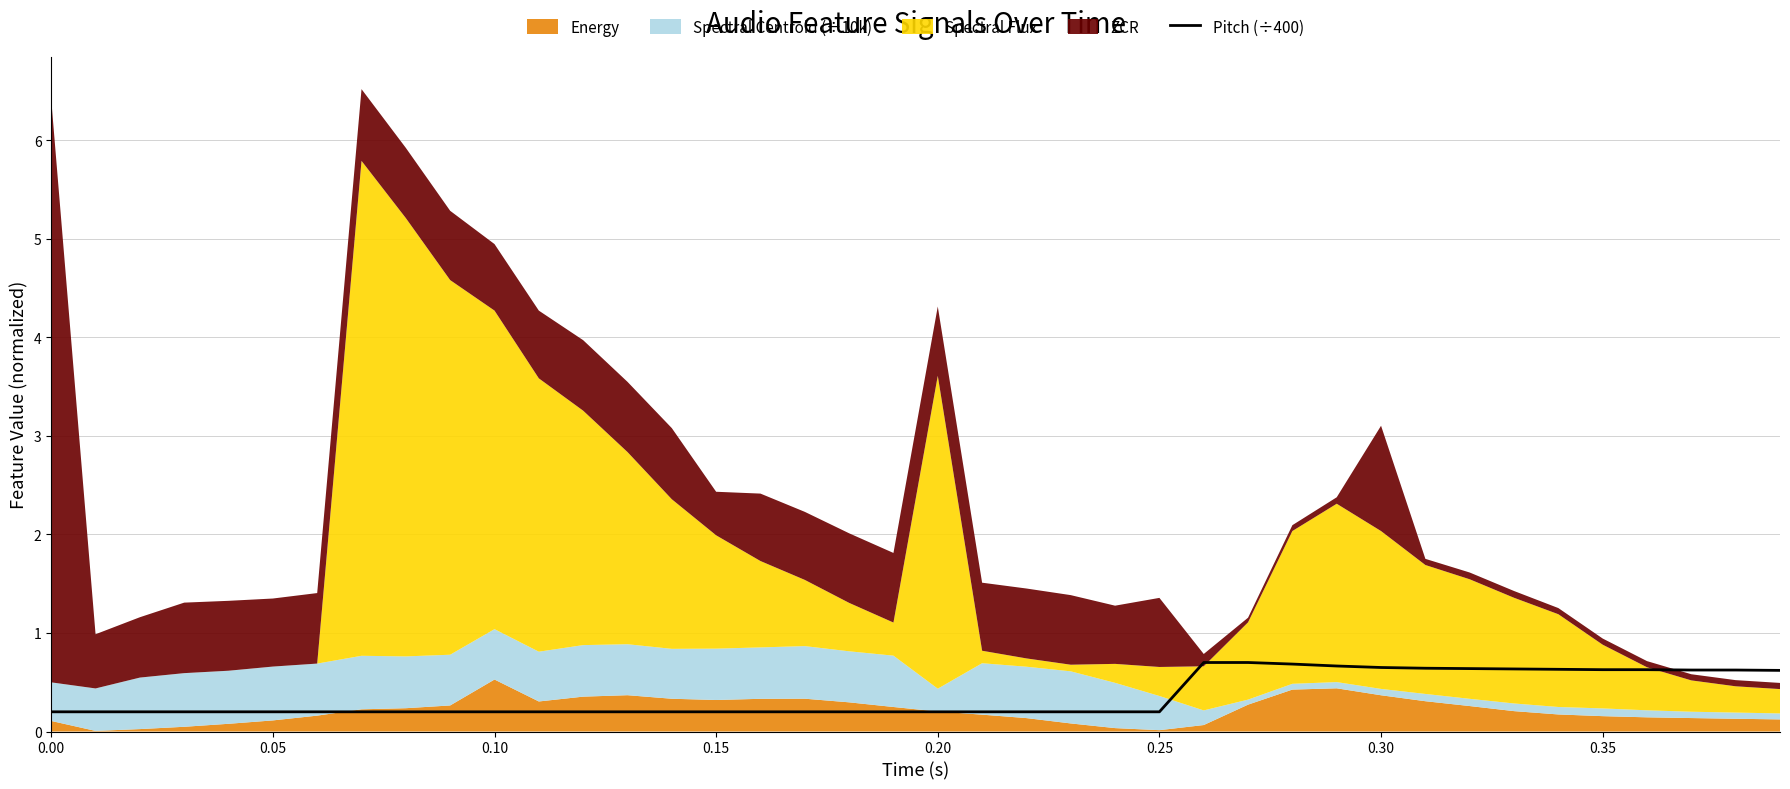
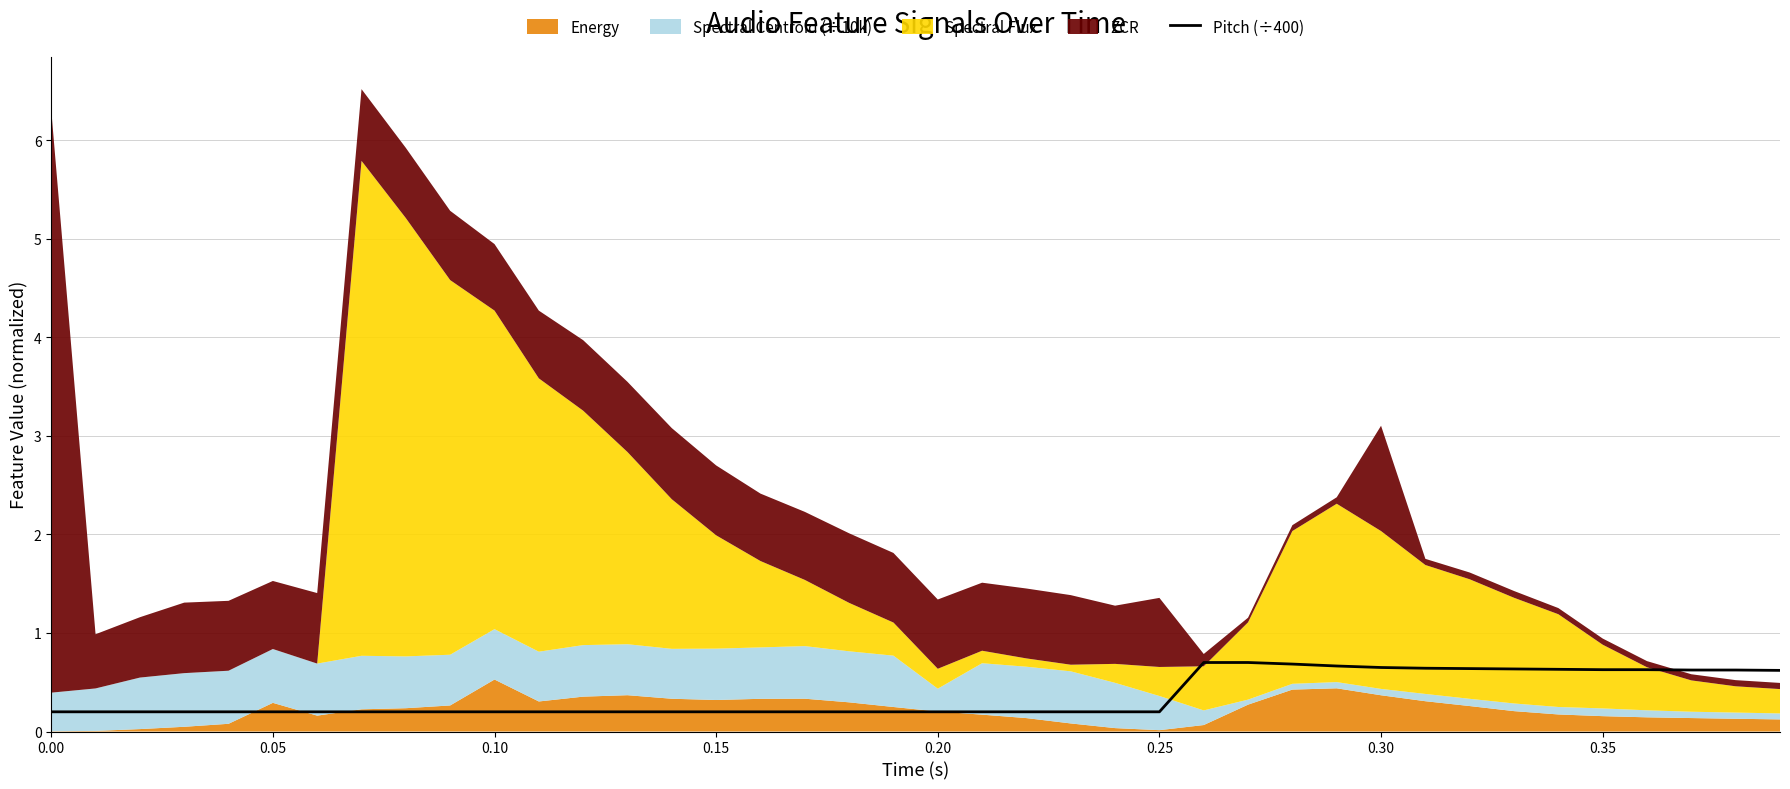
  {
    "Energy": {
-     "0.00": 0.1,
-     "0.05": 0.1,
+     "0.00": 0.0,
+     "0.05": 0.3,
      "0.10": 0.5,
      "0.15": 0.3,
      "0.30": 0.4,
      "0.35": 0.2
    },
    "Pitch (÷400)": {
      "0.00": 0.2,
      "0.05": 0.2,
      "0.10": 0.2,
      "0.15": 0.2,
      "0.25": 0.2,
      "0.30": 0.6,
      "0.35": 0.6
    },
    "Spectral Centroid (÷10k)": {
      "0.10": 0.5,
      "0.15": 0.5,
      "0.20": 0.2,
      "0.25": 0.3,
      "0.30": 0.1,
      "0.35": 0.1
    },
    "Spectral Flux": {
      "0.10": 3.2,
      "0.15": 1.2,
-     "0.20": 3.2,
+     "0.20": 0.2,
      "0.25": 0.3,
      "0.30": 1.6,
      "0.35": 0.6
    },
    "ZCR": {
      "0.00": 5.9,
      "0.05": 0.7,
      "0.10": 0.7,
-     "0.15": 0.4,
+     "0.15": 0.7,
      "0.20": 0.7,
      "0.25": 0.7,
      "0.30": 1.1,
      "0.35": 0.1
    }
  }
